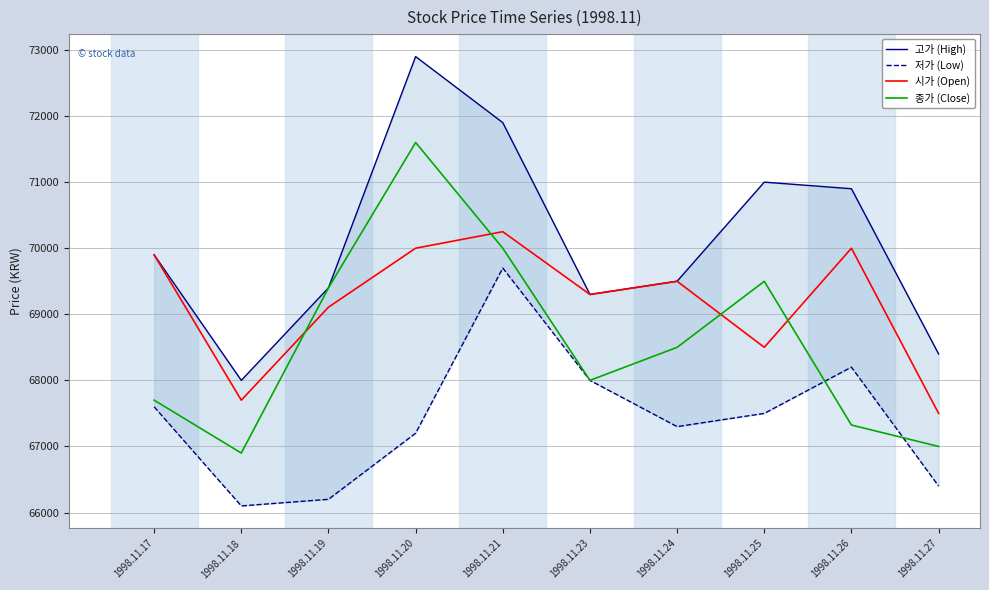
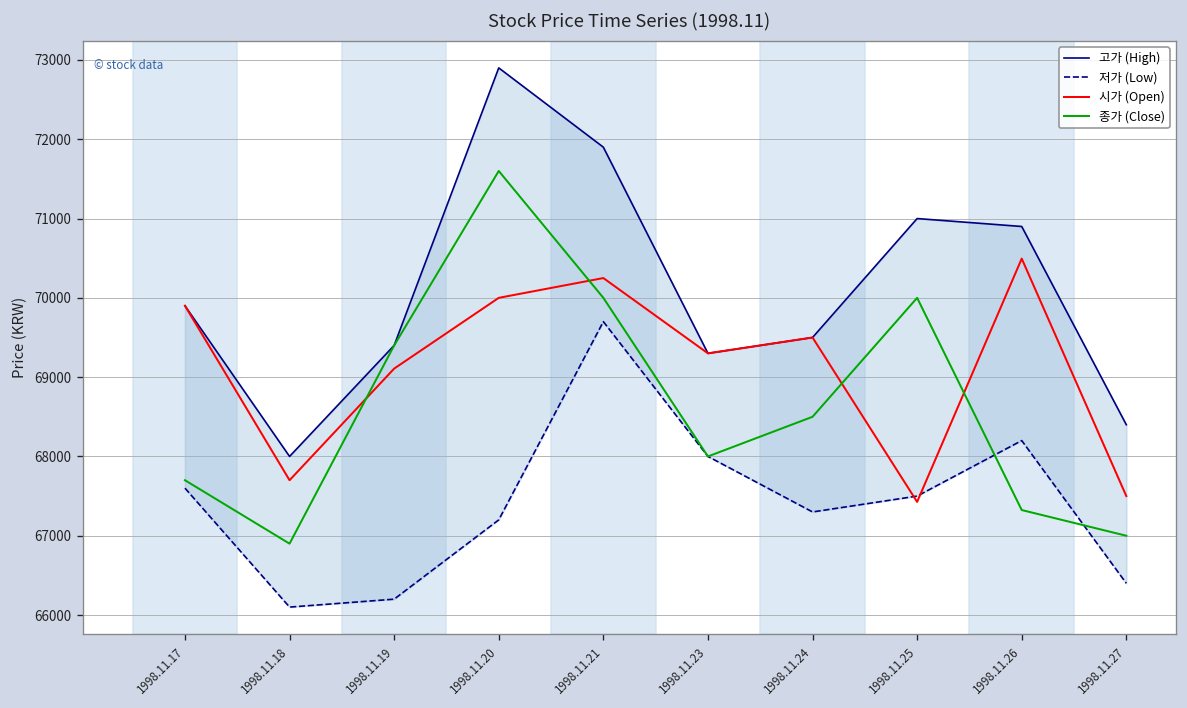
  {
    "시가 (Open)": {
      "1998.11.18": 67700,
      "1998.11.19": 69100,
      "1998.11.20": 70000,
      "1998.11.21": 70200,
-     "1998.11.25": 68500,
-     "1998.11.26": 70000,
+     "1998.11.25": 67400,
+     "1998.11.26": 70500,
      "1998.11.27": 67500
    },
    "종가 (Close)": {
      "1998.11.17": 67700,
      "1998.11.18": 66900,
      "1998.11.20": 71600,
      "1998.11.21": 70000,
      "1998.11.24": 68500,
-     "1998.11.25": 69500,
+     "1998.11.25": 70000,
      "1998.11.26": 67300,
      "1998.11.27": 67000
    }
  }
